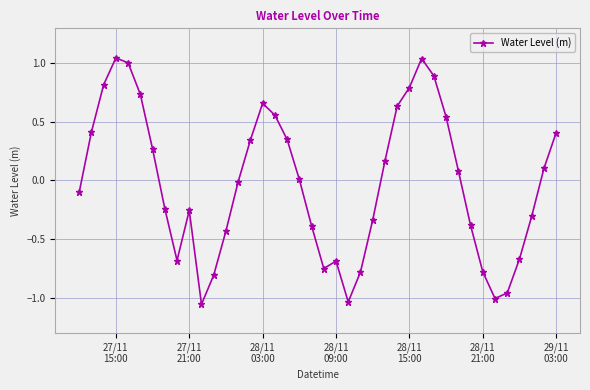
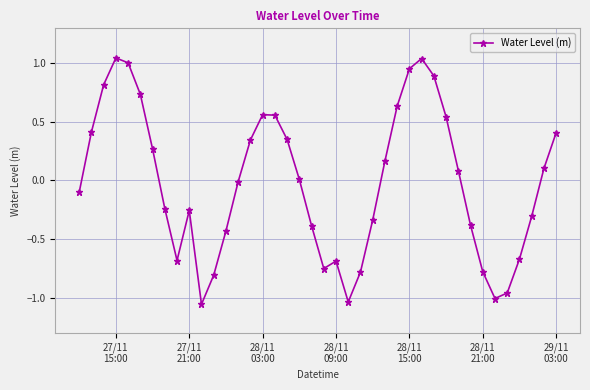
  {
    "27/11 15:00": 1.05,
    "27/11 21:00": -0.26,
-   "28/11 03:00": 0.66,
+   "28/11 03:00": 0.56,
    "28/11 09:00": -0.69,
-   "28/11 15:00": 0.79,
+   "28/11 15:00": 0.95,
    "28/11 21:00": -0.78,
    "29/11 03:00": 0.41
  }
